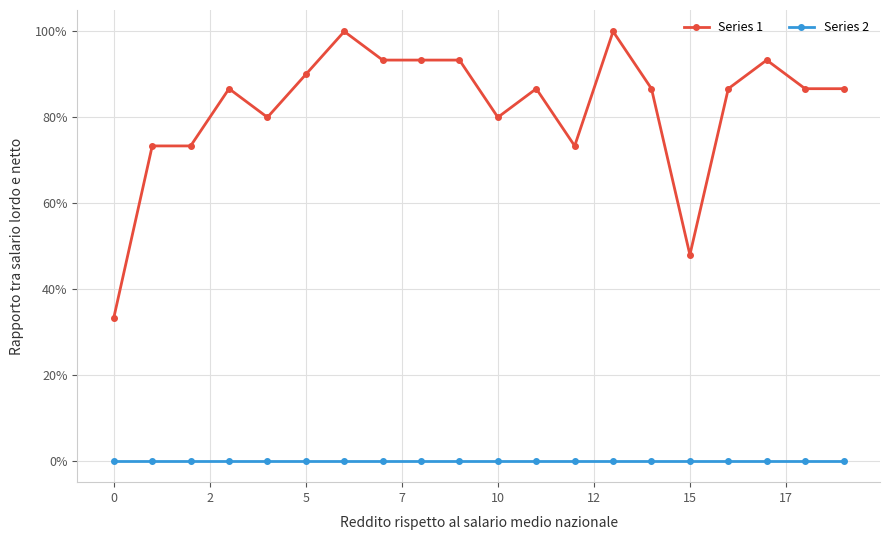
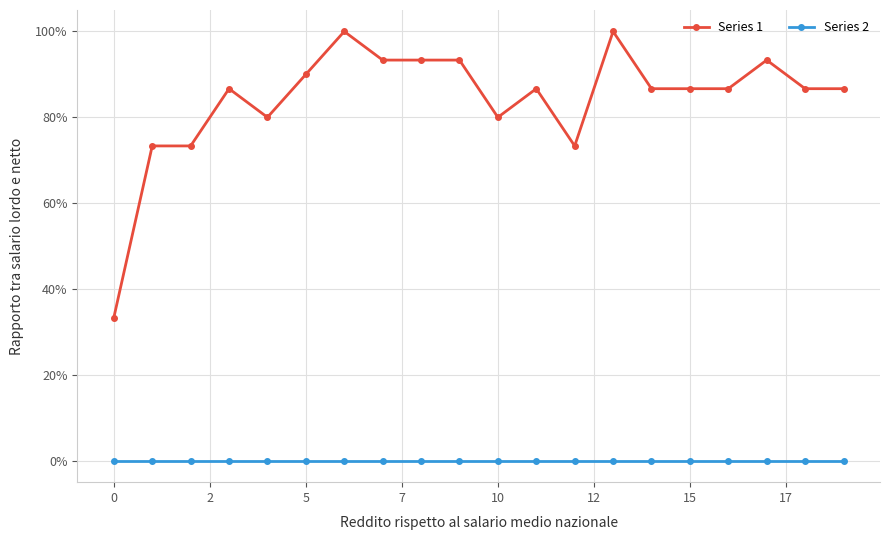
  {
    "Series 1": {
      "0": "33%",
      "5": "90%",
      "10": "80%",
-     "15": "48%"
+     "15": "87%"
    },
    "Series 2": {
      "0": "0%",
      "5": "0%",
      "10": "0%",
      "15": "0%"
    }
  }
